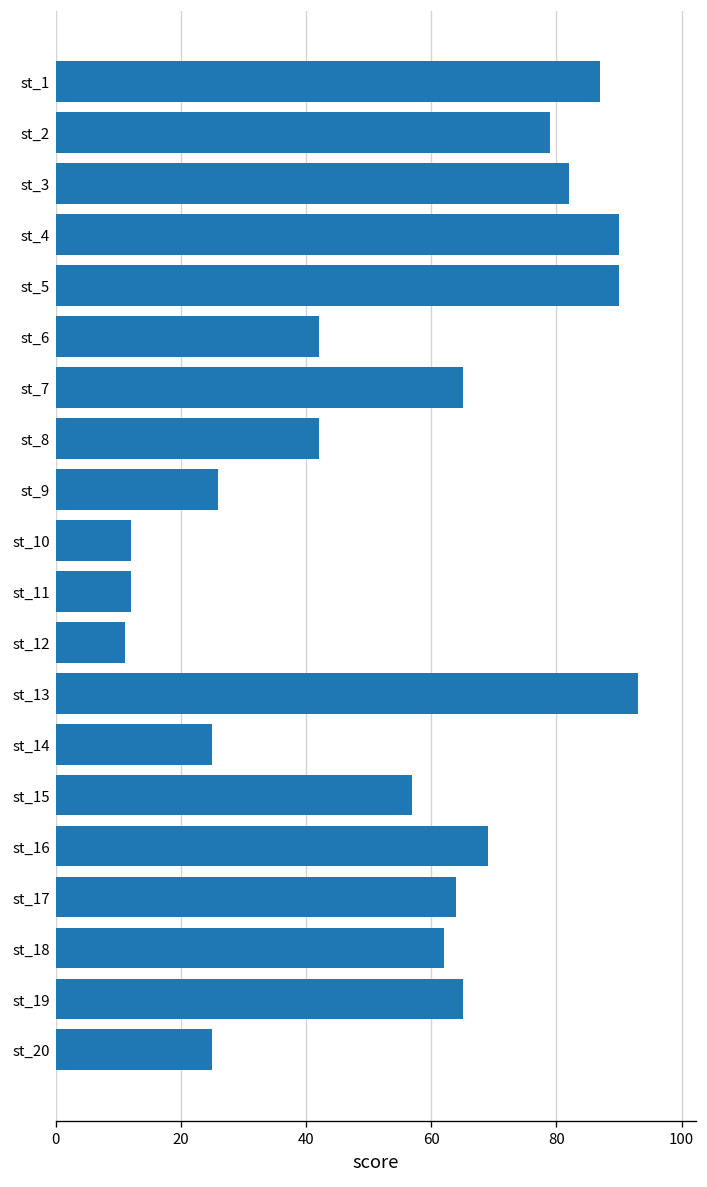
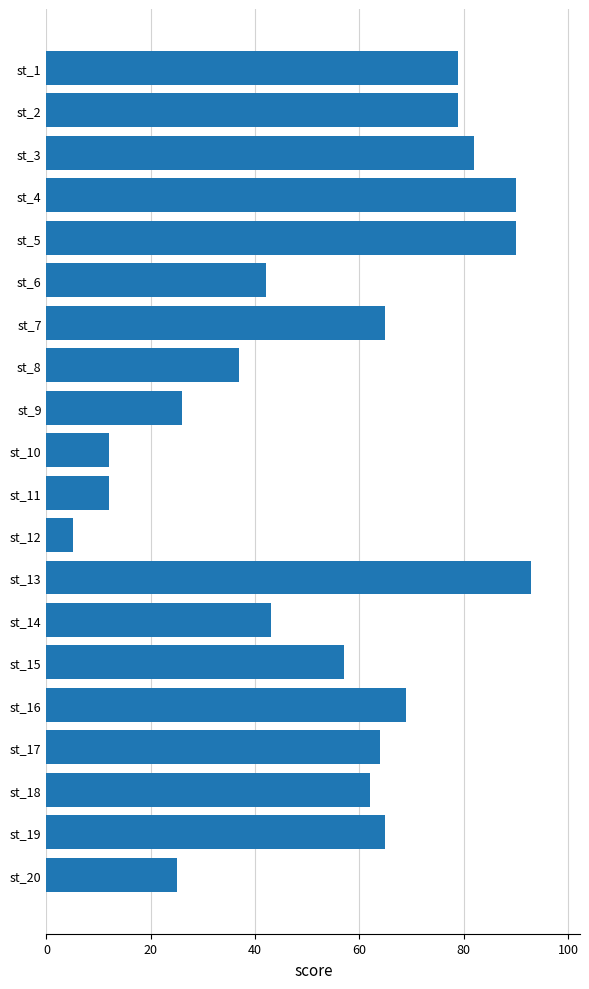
  {
-   "st_1": 87,
+   "st_1": 79,
    "st_2": 79,
    "st_3": 82,
    "st_4": 90,
    "st_5": 90,
    "st_6": 42,
    "st_7": 65,
-   "st_8": 42,
+   "st_8": 37,
    "st_9": 26,
    "st_10": 12,
    "st_11": 12,
-   "st_12": 11,
+   "st_12": 5,
    "st_13": 93,
-   "st_14": 25,
+   "st_14": 43,
    "st_15": 57,
    "st_16": 69,
    "st_17": 64,
    "st_18": 62,
    "st_19": 65,
    "st_20": 25
  }
